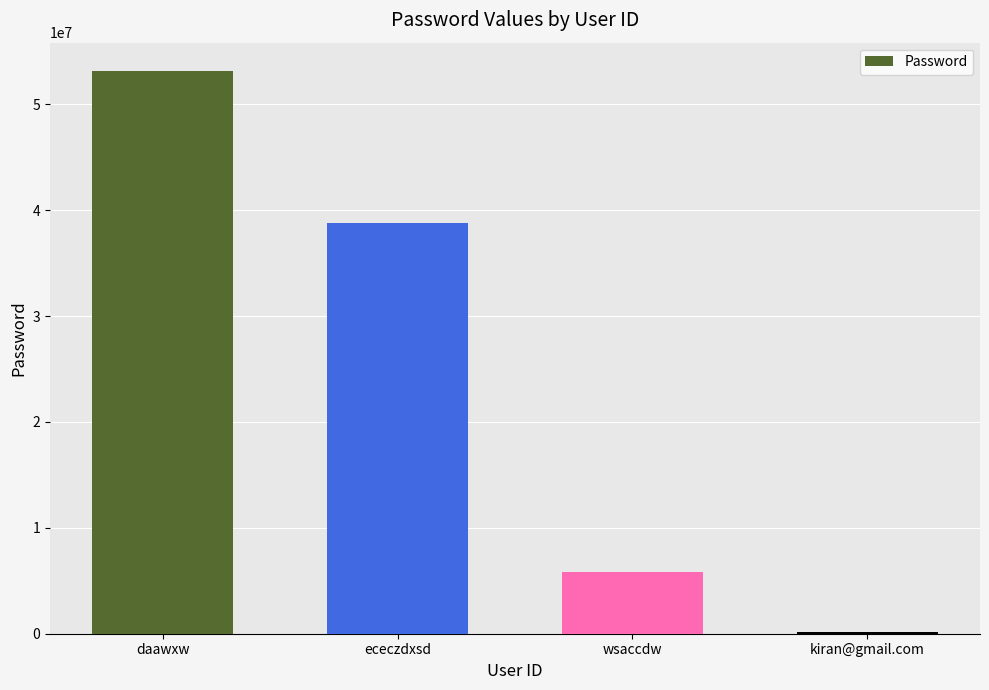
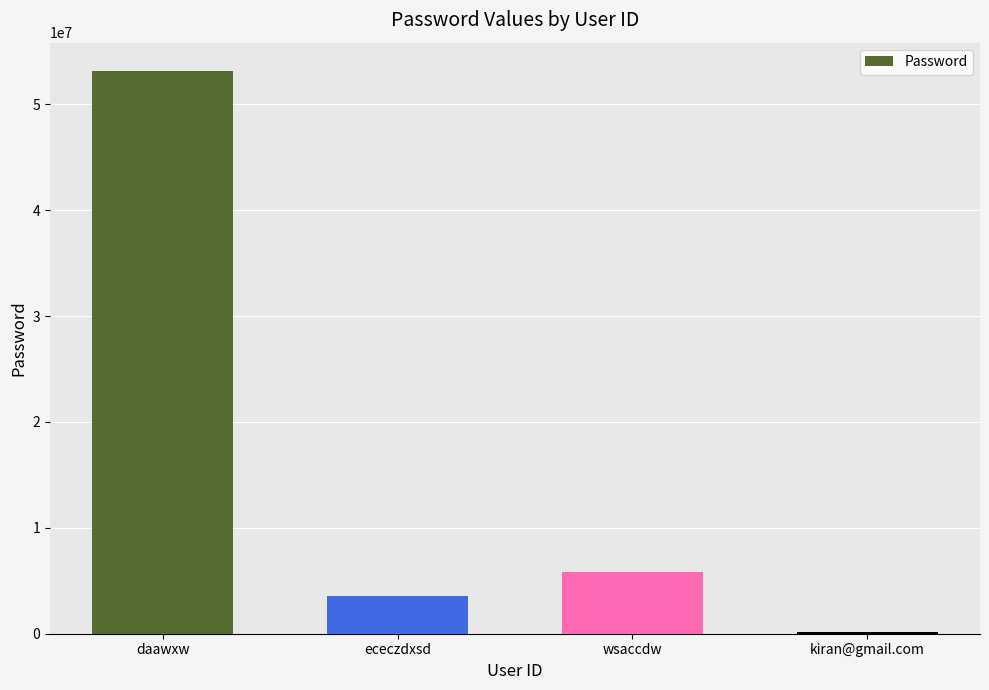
  {
    "daawxw": 53200000,
-   "ececzdxsd": 38800000,
+   "ececzdxsd": 3500000,
    "wsaccdw": 5800000
  }
